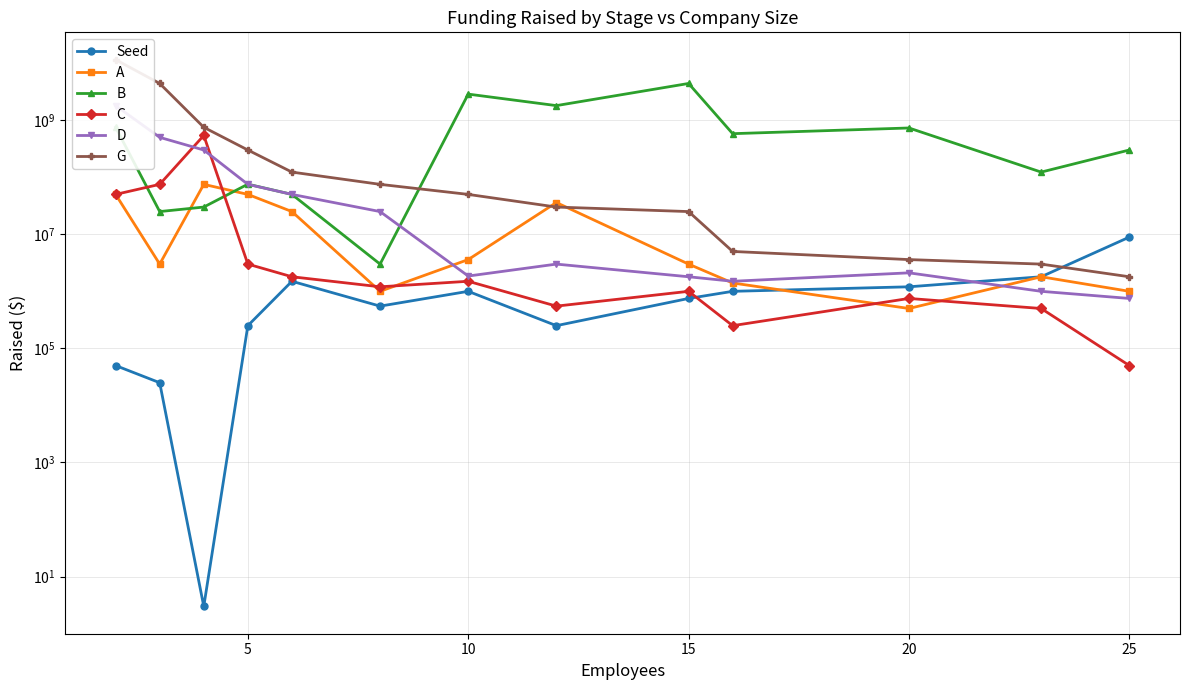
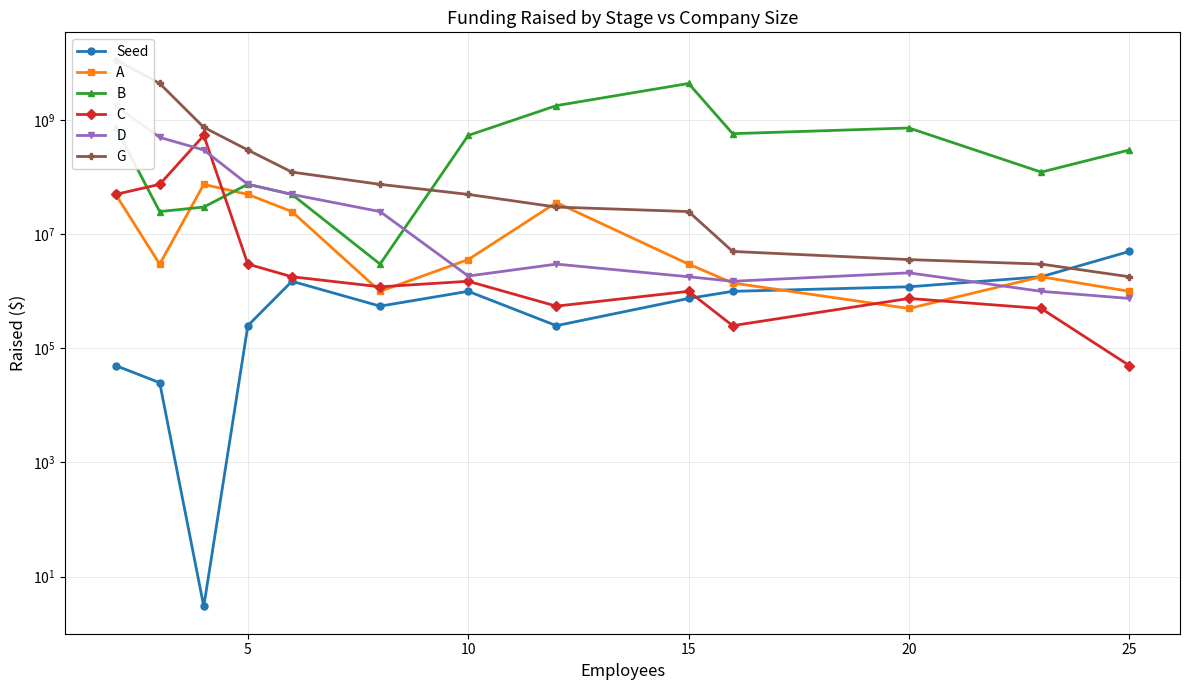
  {
    "Seed": {
      "5": 300000,
      "10": 1000000,
      "15": 800000,
      "20": 1200000,
-     "25": 9000000
+     "25": 5000000
    },
    "A": {
      "5": 50000000,
      "10": 4000000,
      "15": 3000000,
      "20": 500000,
      "25": 1000000
    },
    "B": {
-     "10": 3000000000,
+     "10": 500000000,
      "15": 4000000000,
      "20": 700000000,
      "25": 300000000
    },
    "C": {
      "5": 3000000,
      "10": 1500000,
      "15": 1000000,
      "20": 800000,
      "25": 50000
    },
    "D": {
      "10": 1900000,
      "15": 1800000,
      "20": 2100000,
      "25": 800000
    },
    "G": {
      "5": 300000000,
      "10": 50000000,
      "15": 30000000,
      "20": 4000000,
      "25": 1800000
    }
  }
